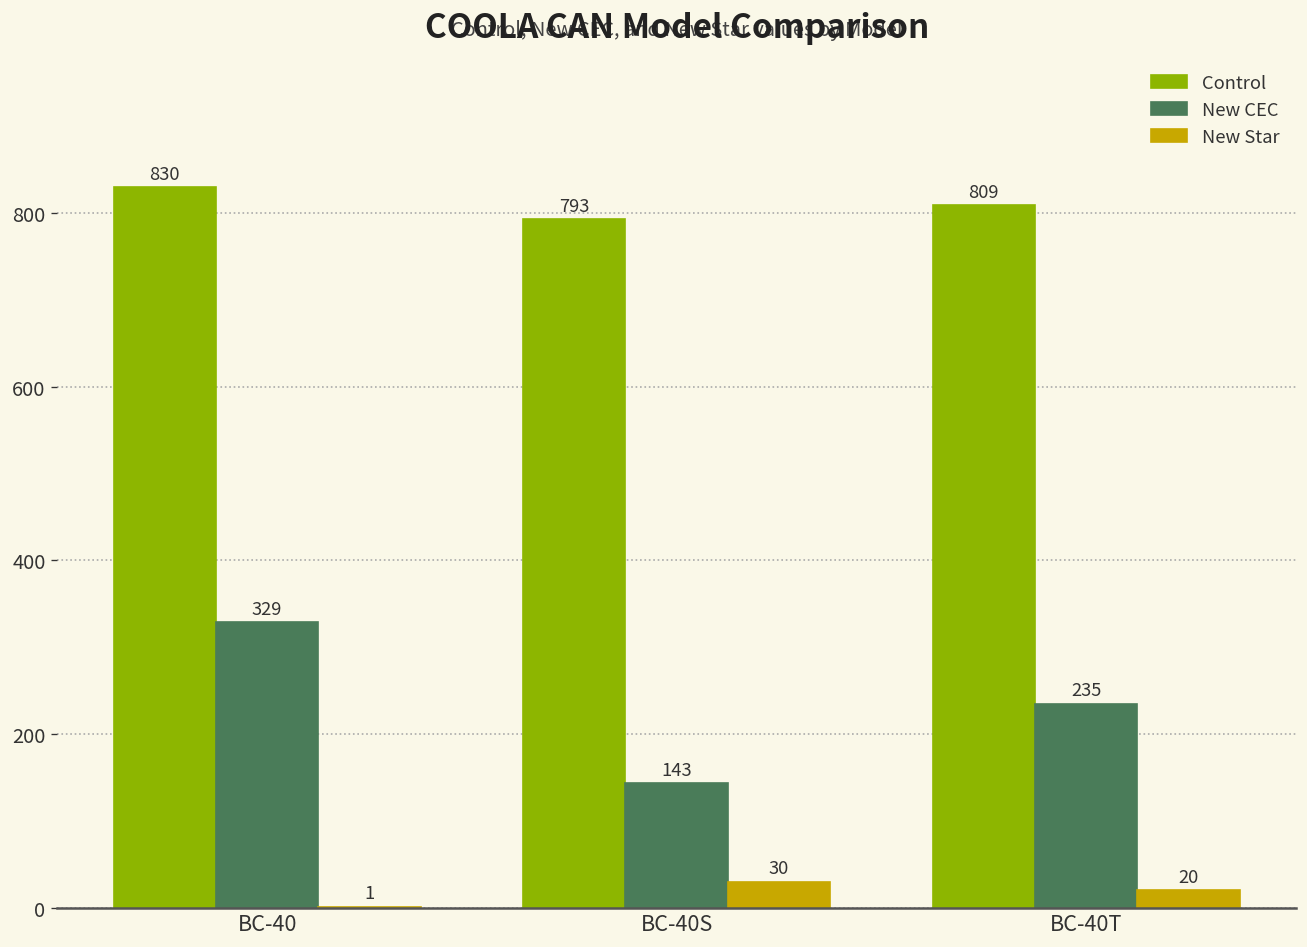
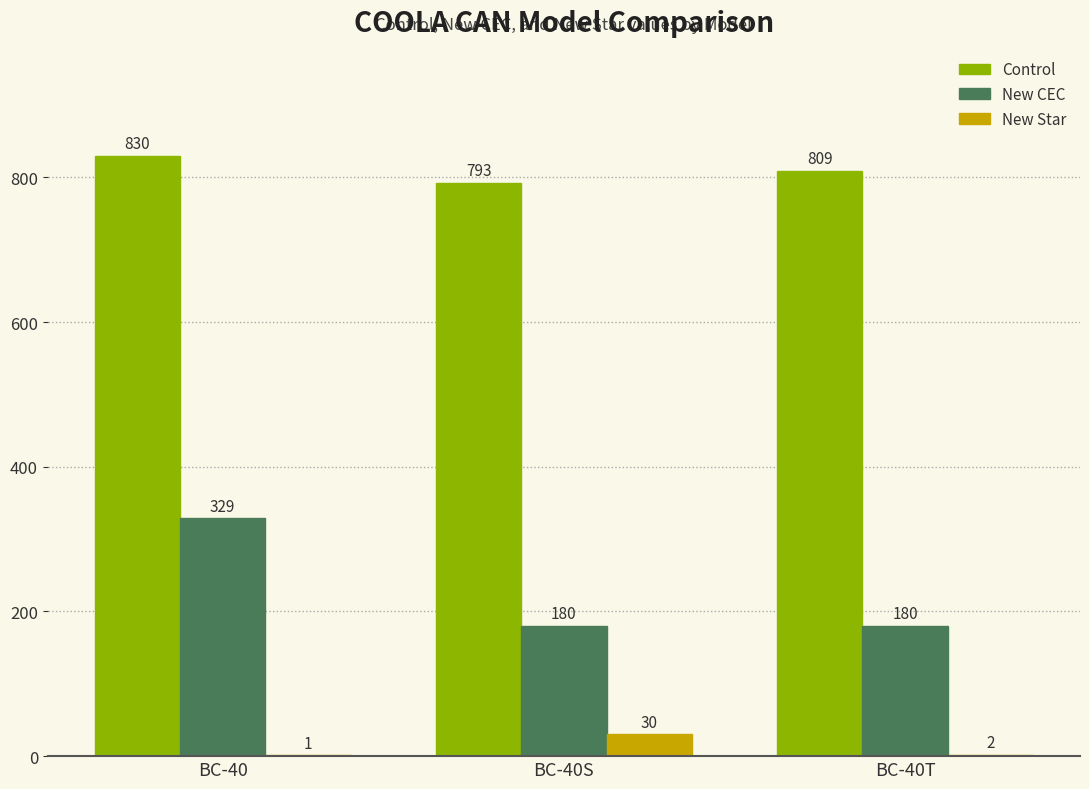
  {
    "Control": {
      "BC-40": 830,
      "BC-40S": 793,
      "BC-40T": 809
    },
    "New CEC": {
      "BC-40": 329,
-     "BC-40S": 143,
-     "BC-40T": 235
+     "BC-40S": 180,
+     "BC-40T": 180
    },
    "New Star": {
      "BC-40": 1,
      "BC-40S": 30,
-     "BC-40T": 20
+     "BC-40T": 2
    }
  }
